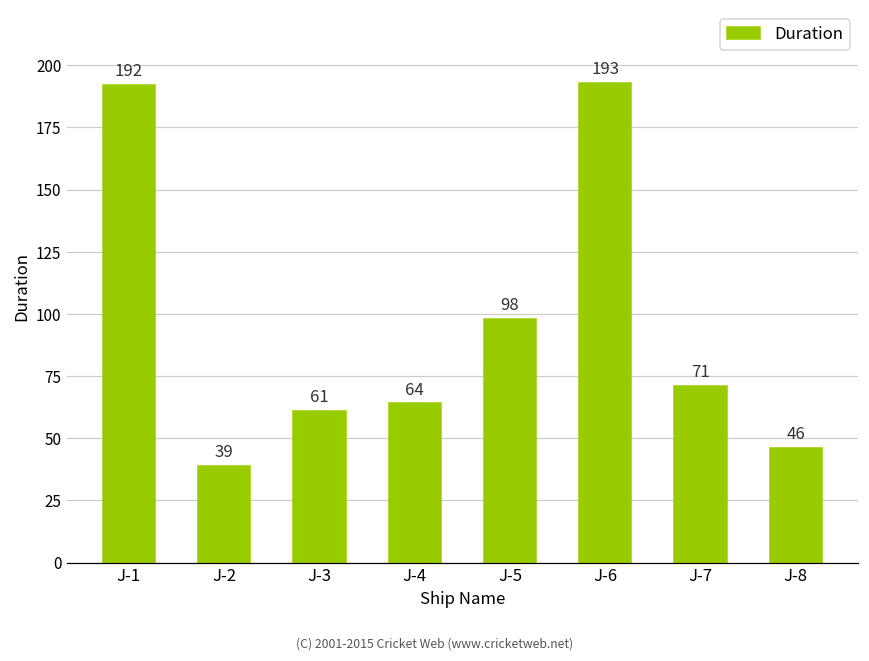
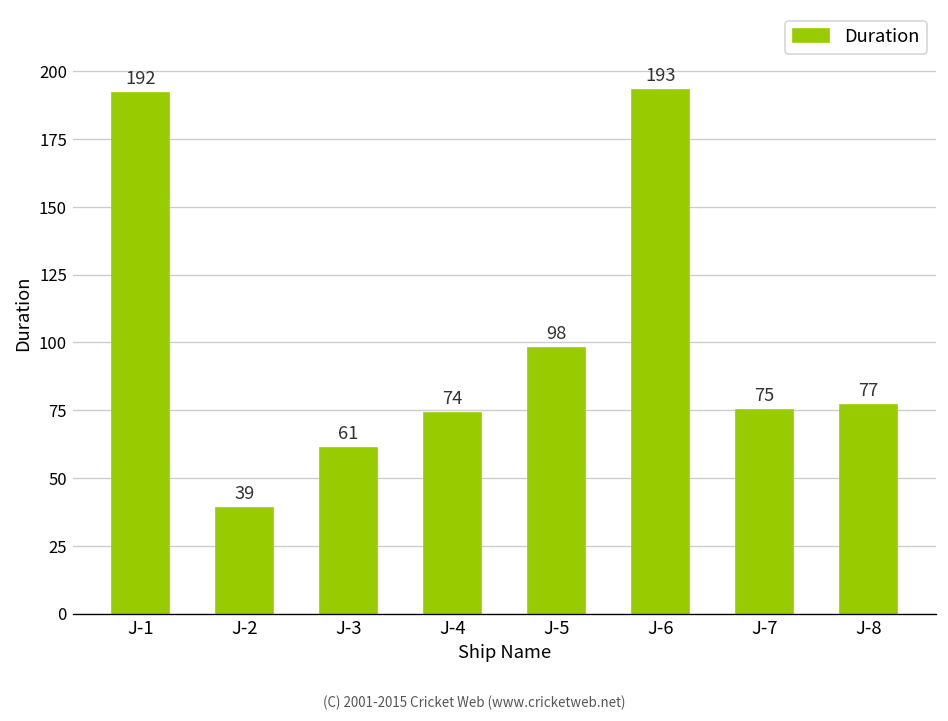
  {
    "J-1": 192,
    "J-2": 39,
    "J-3": 61,
-   "J-4": 64,
+   "J-4": 74,
    "J-5": 98,
    "J-6": 193,
-   "J-7": 71,
-   "J-8": 46
+   "J-7": 75,
+   "J-8": 77
  }
